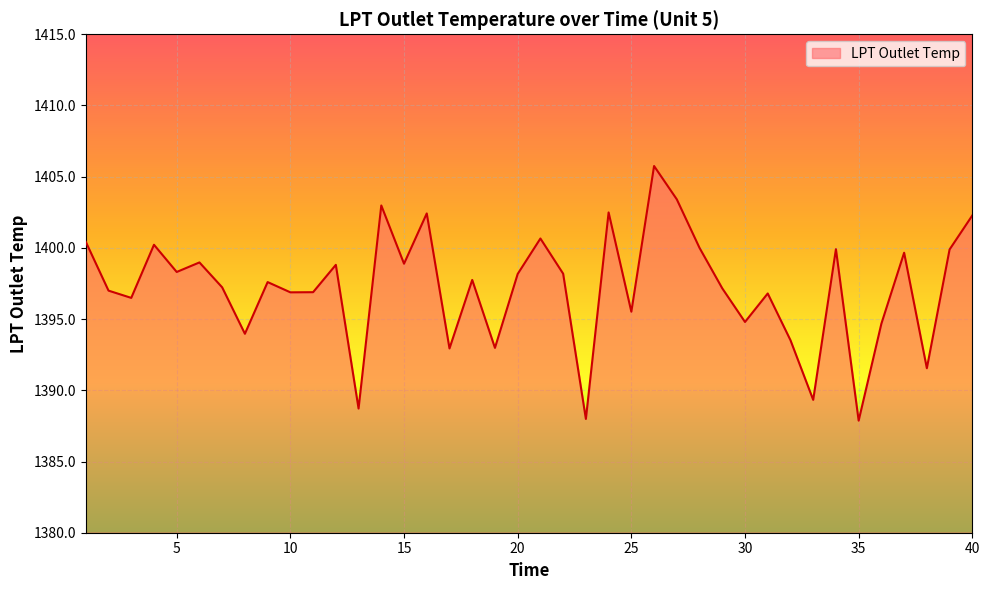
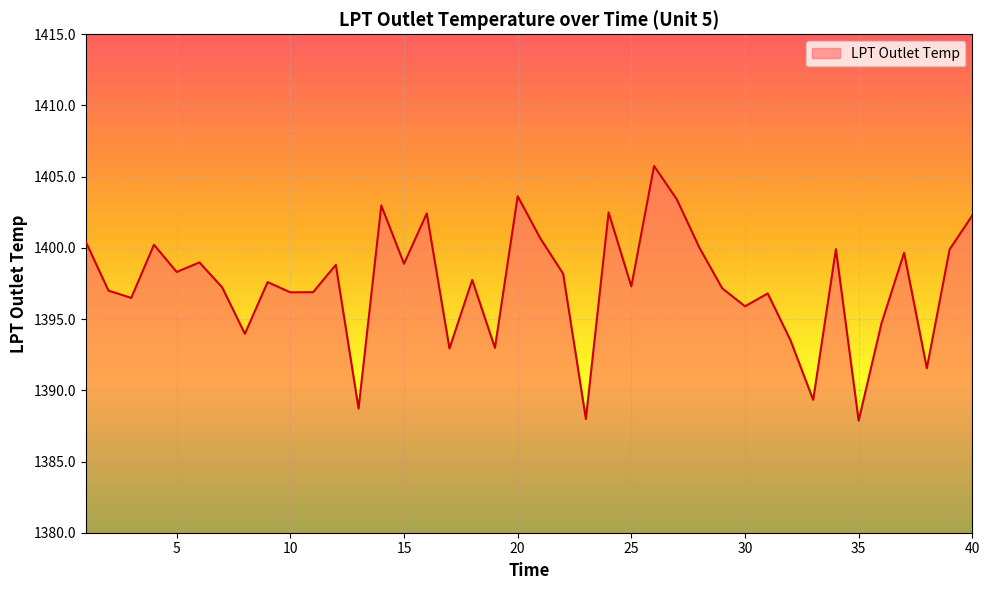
  {
    "5": 1398.3,
    "10": 1396.9,
    "15": 1398.9,
-   "20": 1398.2,
-   "25": 1395.5,
-   "30": 1394.8,
+   "20": 1403.6,
+   "25": 1397.3,
+   "30": 1395.9,
    "35": 1387.9,
    "40": 1402.3
  }
